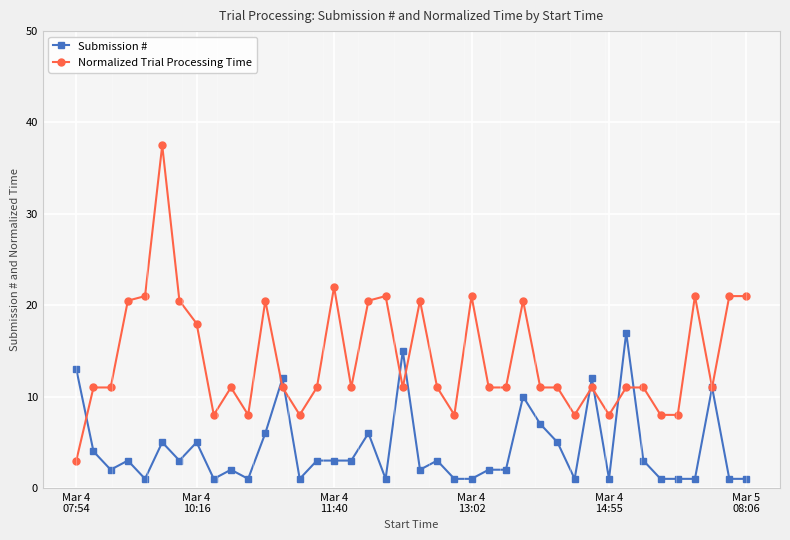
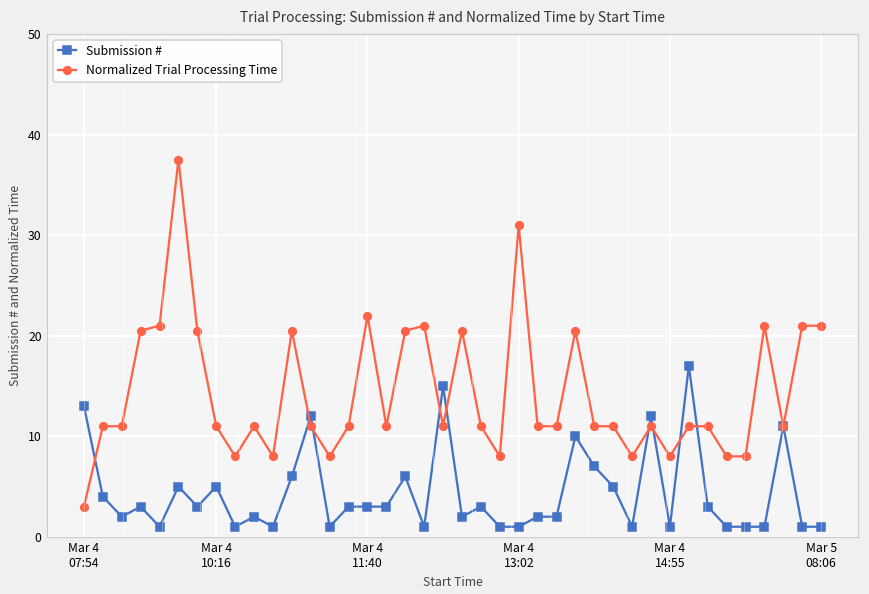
  {
    "Submission #": {
      "Mar 4 07:54": 13,
      "Mar 4 10:16": 5,
      "Mar 4 11:40": 3,
      "Mar 4 13:02": 1,
      "Mar 4 14:55": 1,
      "Mar 5 08:06": 1
    },
    "Normalized Trial Processing Time": {
      "Mar 4 07:54": 3,
-     "Mar 4 10:16": 18,
+     "Mar 4 10:16": 11,
      "Mar 4 11:40": 22,
-     "Mar 4 13:02": 21,
+     "Mar 4 13:02": 31,
      "Mar 4 14:55": 8,
      "Mar 5 08:06": 21
    }
  }
